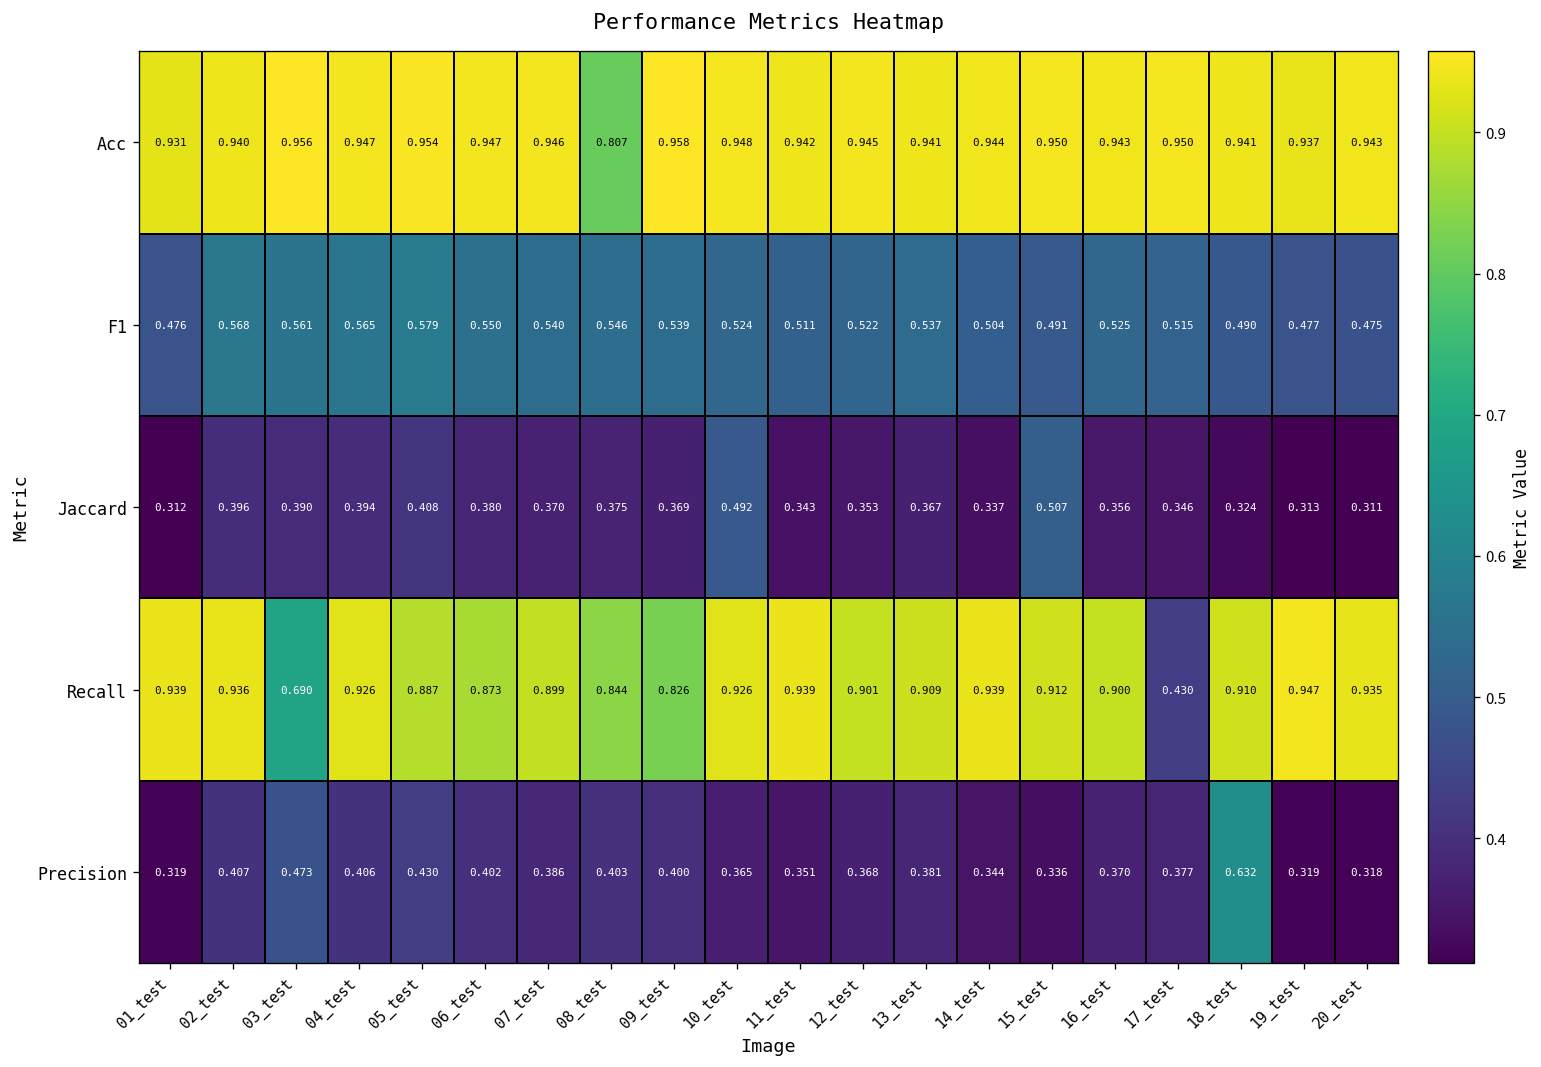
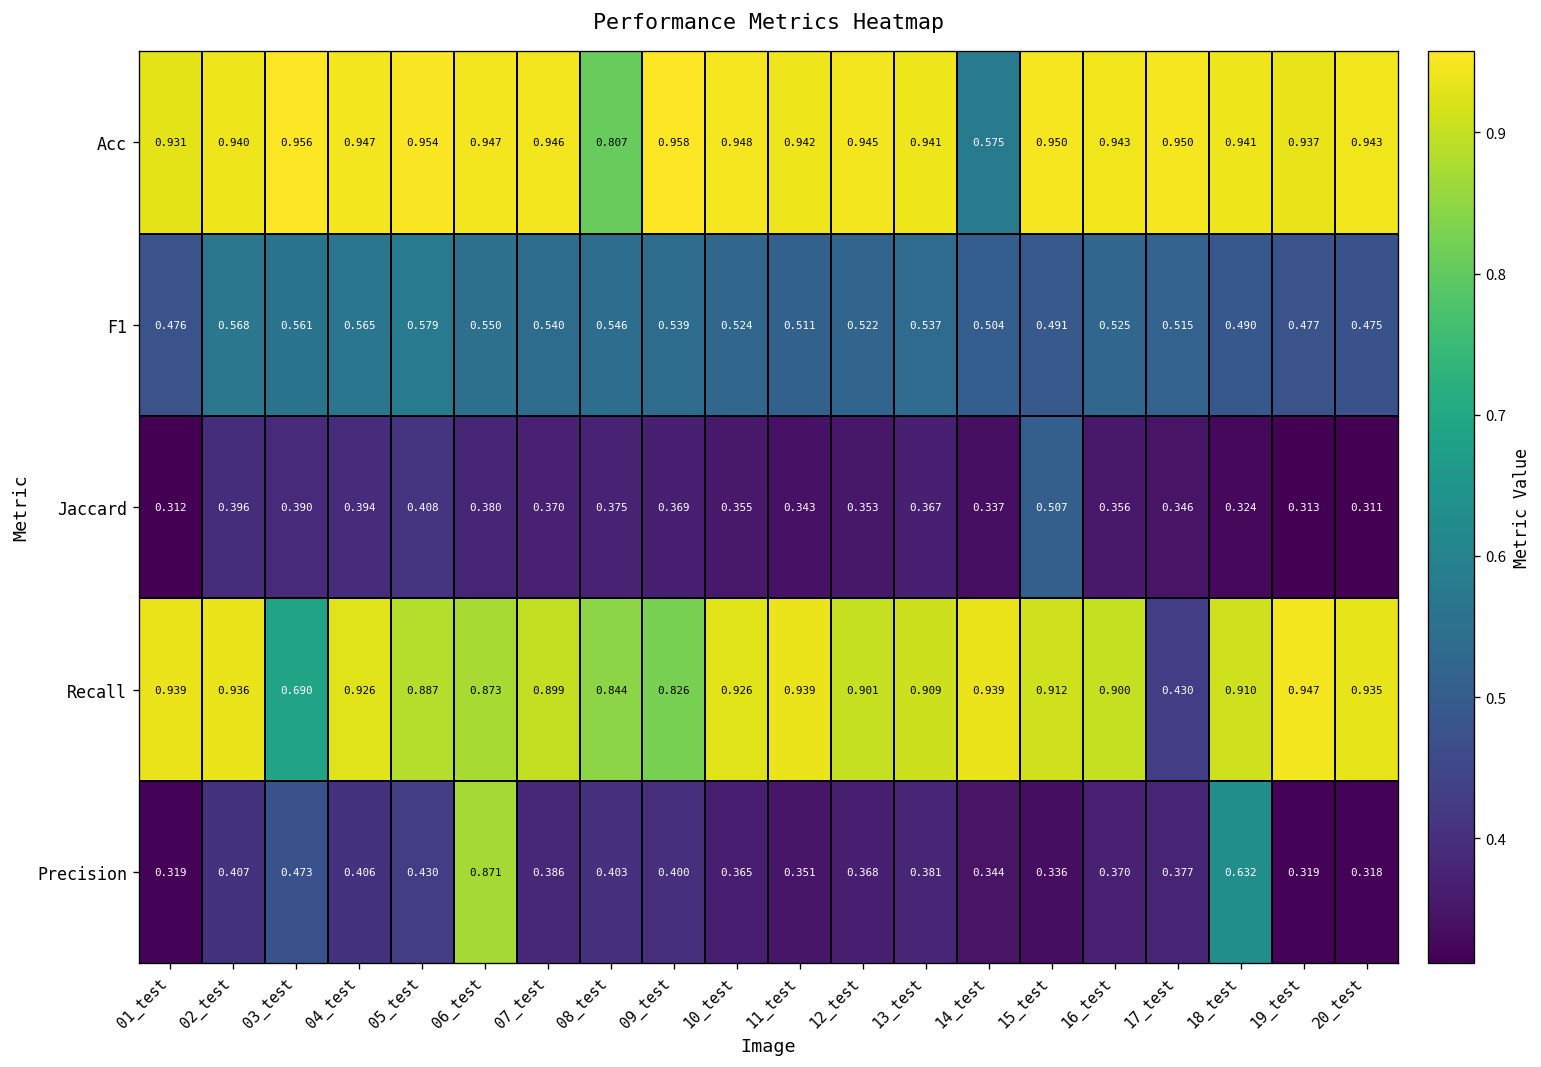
  {
    "Acc": {
      "01_test": 0.931,
      "02_test": 0.940,
      "03_test": 0.956,
      "04_test": 0.947,
      "05_test": 0.954,
      "06_test": 0.947,
      "07_test": 0.946,
      "08_test": 0.807,
      "09_test": 0.958,
      "10_test": 0.948,
      "11_test": 0.942,
      "12_test": 0.945,
      "13_test": 0.941,
-     "14_test": 0.944,
+     "14_test": 0.575,
      "15_test": 0.950,
      "16_test": 0.943,
      "17_test": 0.950,
      "18_test": 0.941,
      "19_test": 0.937,
      "20_test": 0.943
    },
    "F1": {
      "01_test": 0.476,
      "02_test": 0.568,
      "03_test": 0.561,
      "04_test": 0.565,
      "05_test": 0.579,
      "06_test": 0.550,
      "07_test": 0.540,
      "08_test": 0.546,
      "09_test": 0.539,
      "10_test": 0.524,
      "11_test": 0.511,
      "12_test": 0.522,
      "13_test": 0.537,
      "14_test": 0.504,
      "15_test": 0.491,
      "16_test": 0.525,
      "17_test": 0.515,
      "18_test": 0.490,
      "19_test": 0.477,
      "20_test": 0.475
    },
    "Jaccard": {
      "01_test": 0.312,
      "02_test": 0.396,
      "03_test": 0.390,
      "04_test": 0.394,
      "05_test": 0.408,
      "06_test": 0.380,
      "07_test": 0.370,
      "08_test": 0.375,
      "09_test": 0.369,
-     "10_test": 0.492,
+     "10_test": 0.355,
      "11_test": 0.343,
      "12_test": 0.353,
      "13_test": 0.367,
      "14_test": 0.337,
      "15_test": 0.507,
      "16_test": 0.356,
      "17_test": 0.346,
      "18_test": 0.324,
      "19_test": 0.313,
      "20_test": 0.311
    },
    "Recall": {
      "01_test": 0.939,
      "02_test": 0.936,
      "03_test": 0.690,
      "04_test": 0.926,
      "05_test": 0.887,
      "06_test": 0.873,
      "07_test": 0.899,
      "08_test": 0.844,
      "09_test": 0.826,
      "10_test": 0.926,
      "11_test": 0.939,
      "12_test": 0.901,
      "13_test": 0.909,
      "14_test": 0.939,
      "15_test": 0.912,
      "16_test": 0.900,
      "17_test": 0.430,
      "18_test": 0.910,
      "19_test": 0.947,
      "20_test": 0.935
    },
    "Precision": {
      "01_test": 0.319,
      "02_test": 0.407,
      "03_test": 0.473,
      "04_test": 0.406,
      "05_test": 0.430,
-     "06_test": 0.402,
+     "06_test": 0.871,
      "07_test": 0.386,
      "08_test": 0.403,
      "09_test": 0.400,
      "10_test": 0.365,
      "11_test": 0.351,
      "12_test": 0.368,
      "13_test": 0.381,
      "14_test": 0.344,
      "15_test": 0.336,
      "16_test": 0.370,
      "17_test": 0.377,
      "18_test": 0.632,
      "19_test": 0.319,
      "20_test": 0.318
    }
  }
